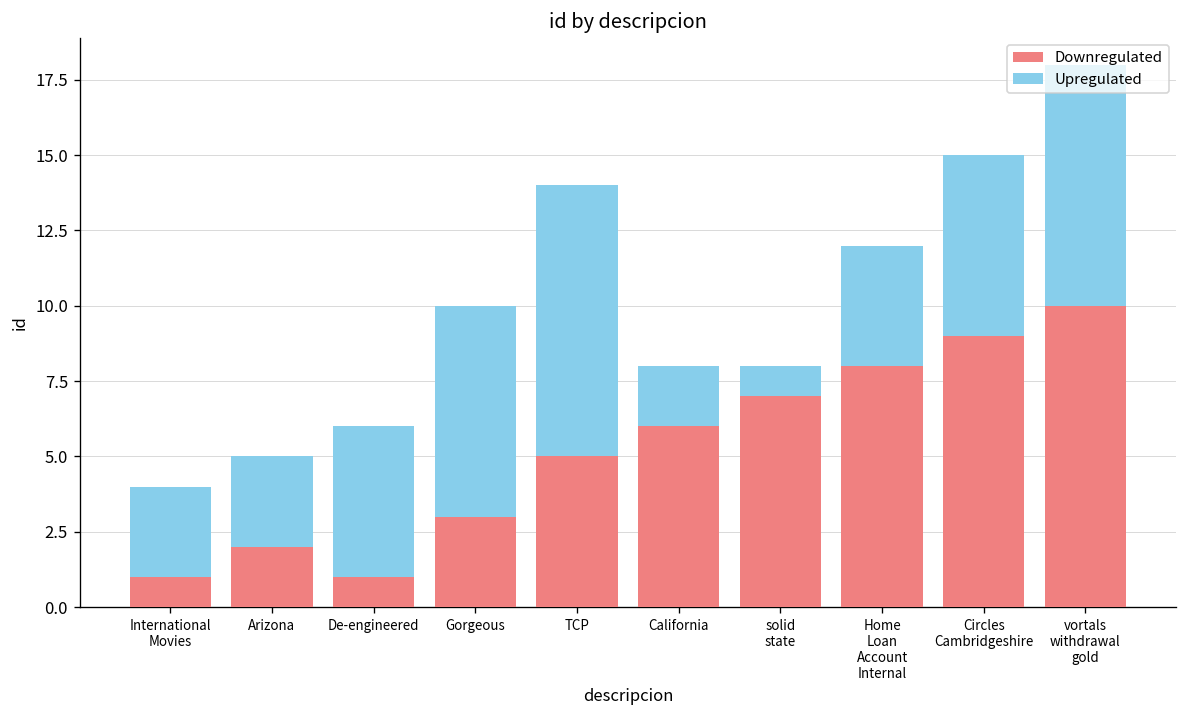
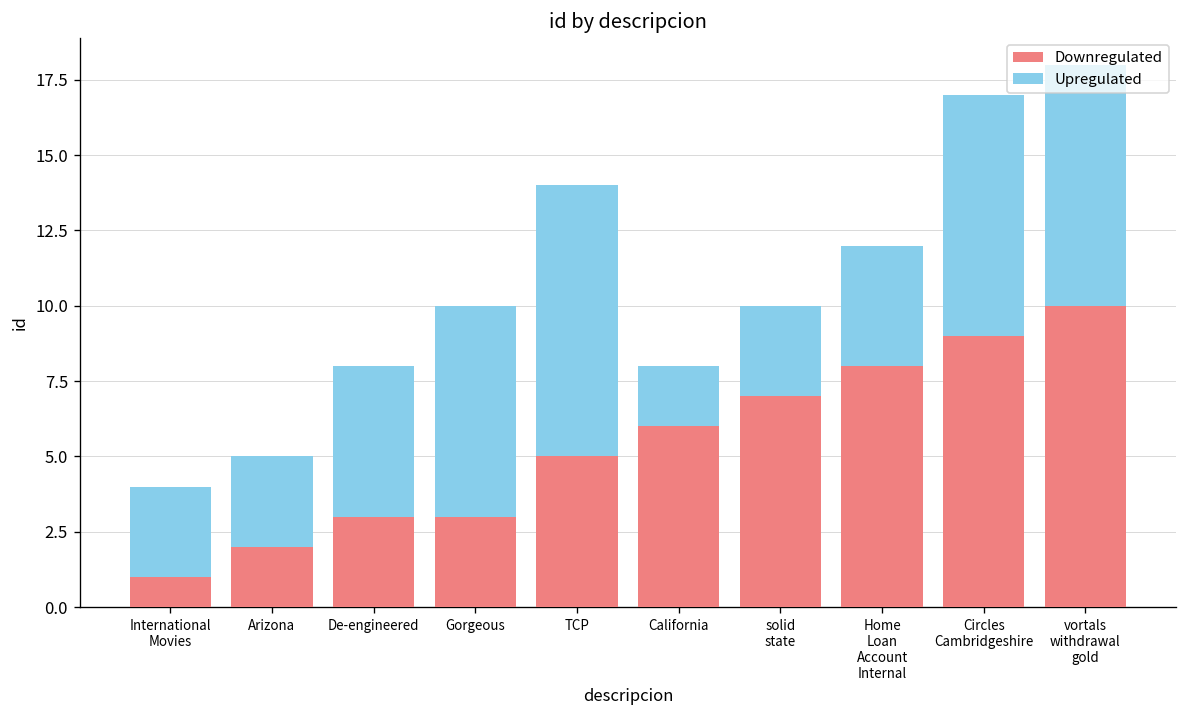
  {
    "Downregulated": {
      "International Movies": 1,
      "Arizona": 2,
-     "De-engineered": 1,
+     "De-engineered": 3,
      "Gorgeous": 3,
      "TCP": 5,
      "California": 6,
      "solid state": 7,
      "Home Loan Account Internal": 8,
      "Circles Cambridgeshire": 9,
      "vortals withdrawal gold": 10
    },
    "Upregulated": {
      "International Movies": 3,
      "Arizona": 3,
      "De-engineered": 5,
      "Gorgeous": 7,
      "TCP": 9,
      "California": 2,
-     "solid state": 1,
+     "solid state": 3,
      "Home Loan Account Internal": 4,
-     "Circles Cambridgeshire": 6
+     "Circles Cambridgeshire": 8
    }
  }
